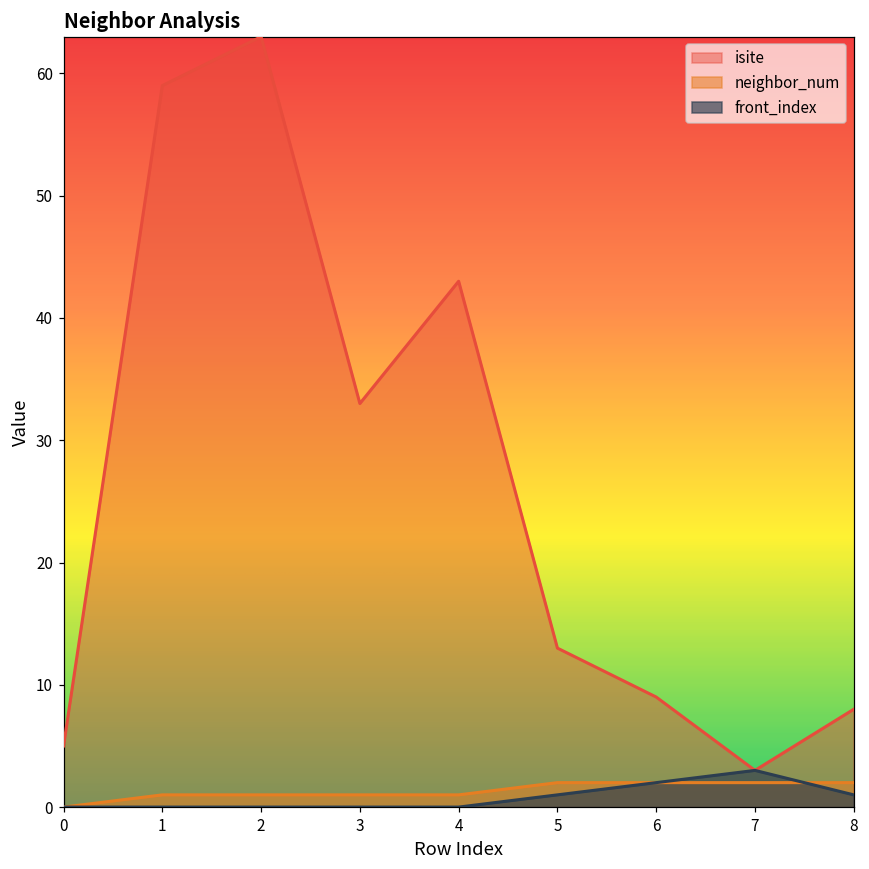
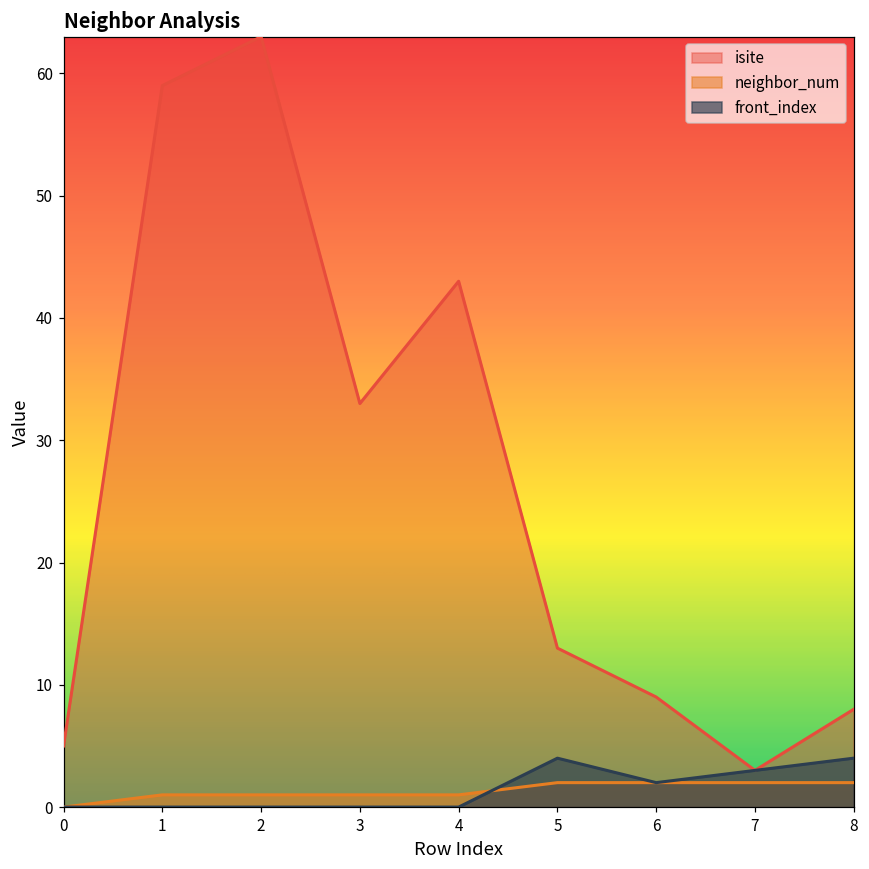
  {
    "front_index": {
      "1": 0,
      "2": 0,
      "3": 0,
      "4": 0,
-     "5": 1,
-     "8": 1
+     "5": 4,
+     "8": 4
    }
  }
